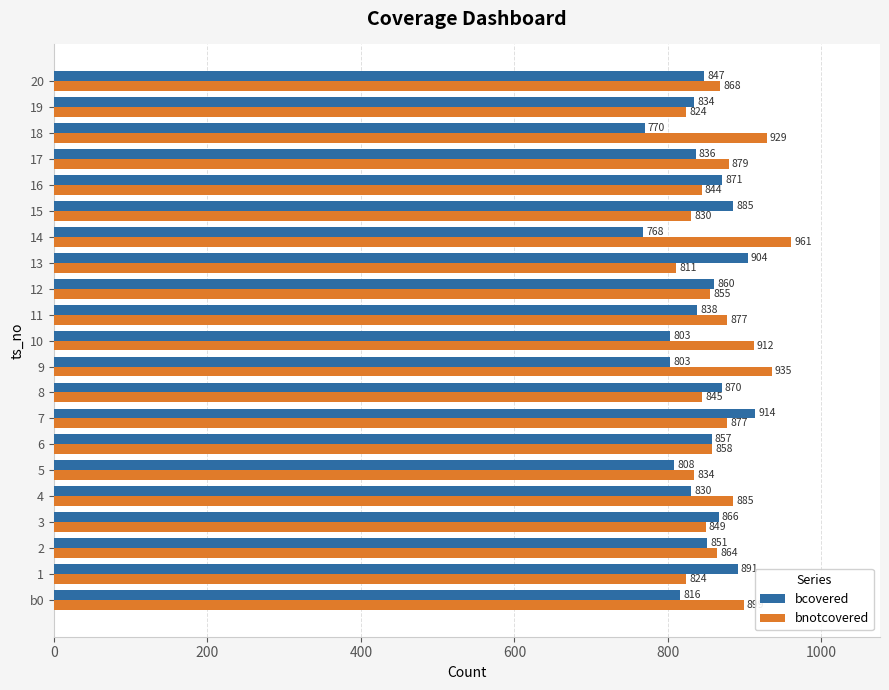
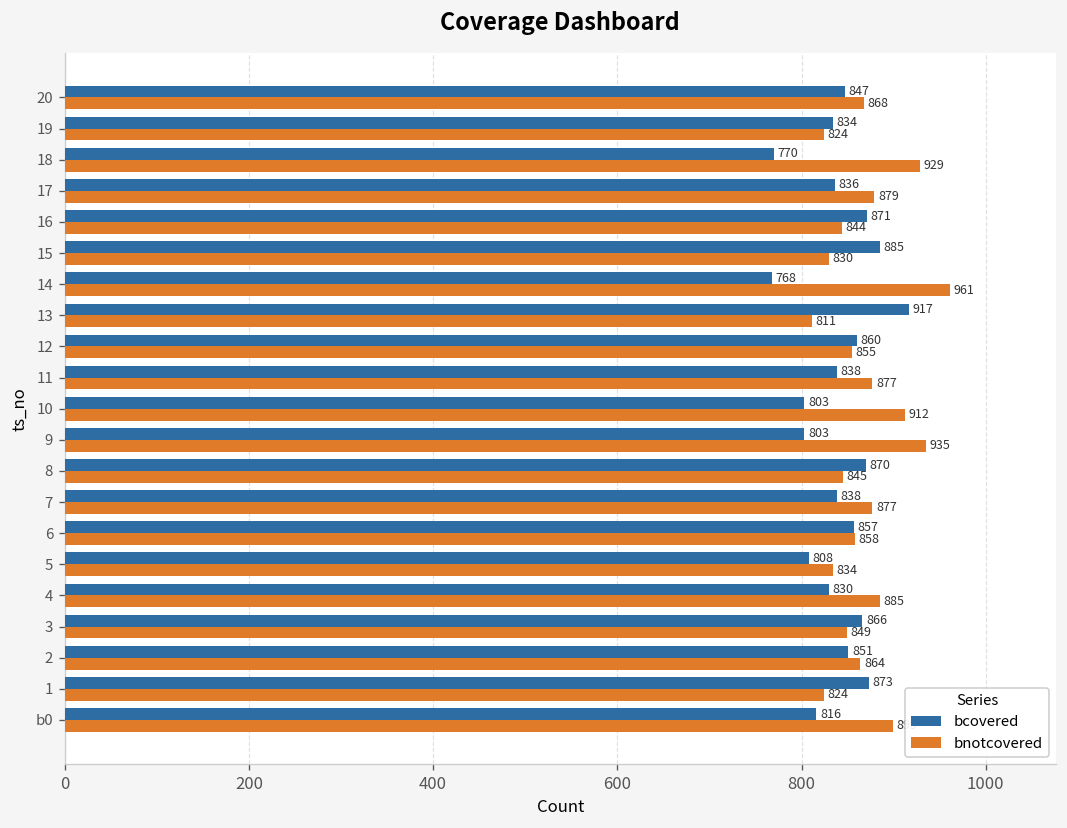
  {
    "bcovered": {
      "20": 847,
      "19": 834,
      "18": 770,
      "17": 836,
      "16": 871,
      "15": 885,
      "14": 768,
-     "13": 904,
+     "13": 917,
      "12": 860,
      "11": 838,
      "10": 803,
      "9": 803,
      "8": 870,
-     "7": 914,
+     "7": 838,
      "6": 857,
      "5": 808,
      "4": 830,
      "3": 866,
      "2": 851,
-     "1": 890,
+     "1": 870,
      "b0": 816
    },
    "bnotcovered": {
      "20": 868,
      "19": 824,
      "18": 929,
      "17": 879,
      "16": 844,
      "15": 830,
      "14": 961,
      "13": 811,
      "12": 855,
      "11": 877,
      "10": 912,
      "9": 935,
      "8": 845,
      "7": 877,
      "6": 858,
      "5": 834,
      "4": 885,
      "3": 849,
      "2": 864,
      "1": 824
    }
  }
